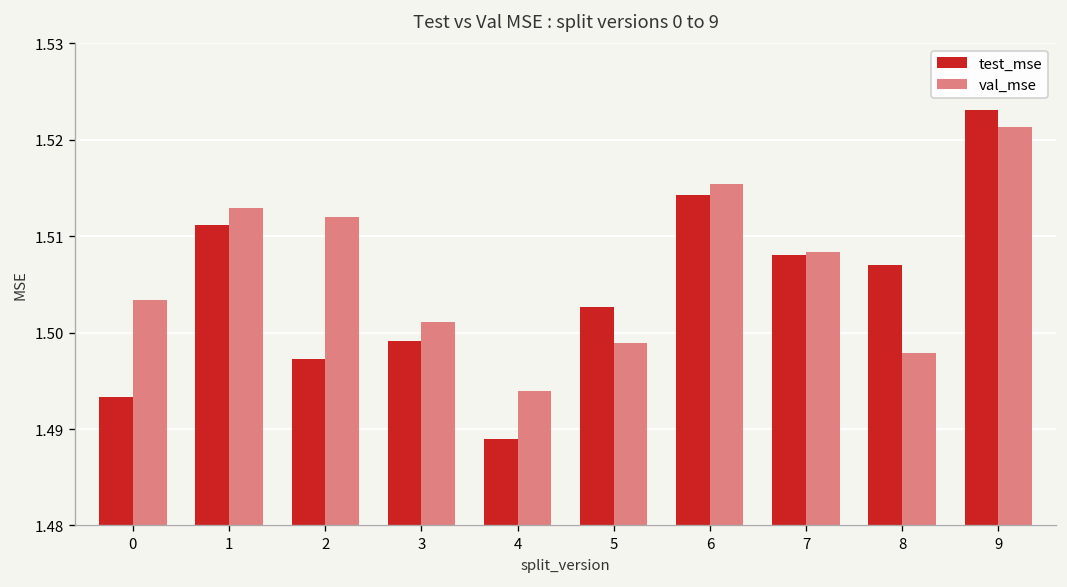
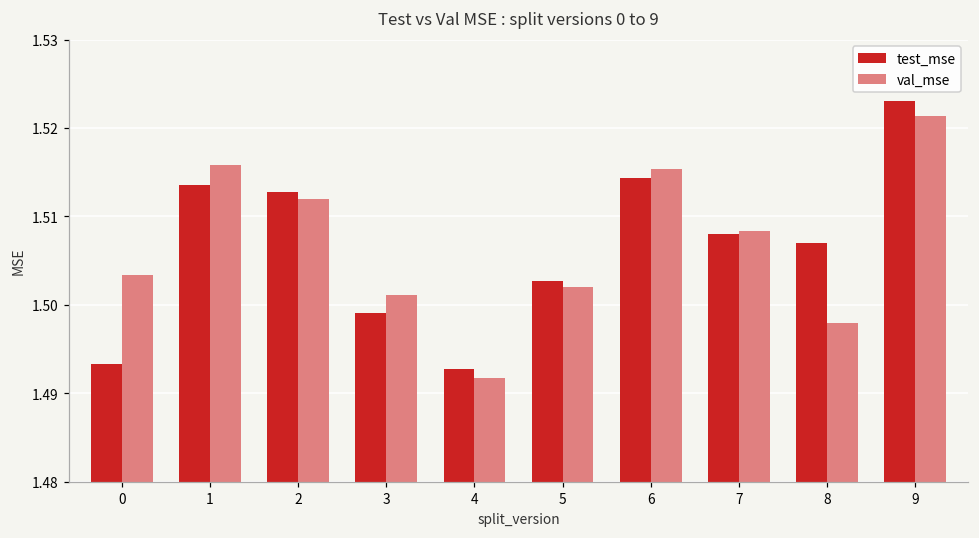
  {
    "test_mse": {
      "0": 1.493,
-     "1": 1.511,
-     "2": 1.497,
+     "1": 1.514,
+     "2": 1.513,
      "3": 1.499,
-     "4": 1.489,
+     "4": 1.493,
      "5": 1.503,
      "6": 1.514,
      "7": 1.508,
      "8": 1.507,
      "9": 1.523
    },
    "val_mse": {
      "0": 1.503,
-     "1": 1.513,
+     "1": 1.516,
      "2": 1.512,
      "3": 1.501,
-     "4": 1.494,
-     "5": 1.499,
+     "4": 1.492,
+     "5": 1.502,
      "6": 1.515,
      "7": 1.508,
      "8": 1.498,
      "9": 1.521
    }
  }
